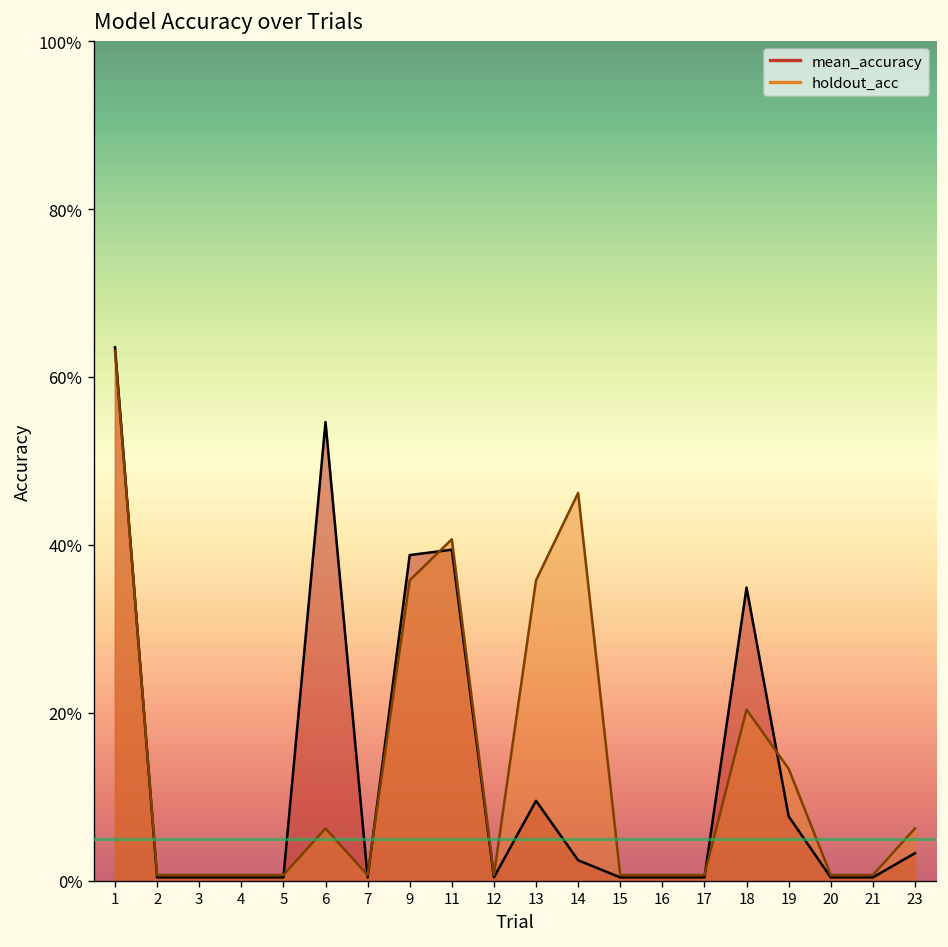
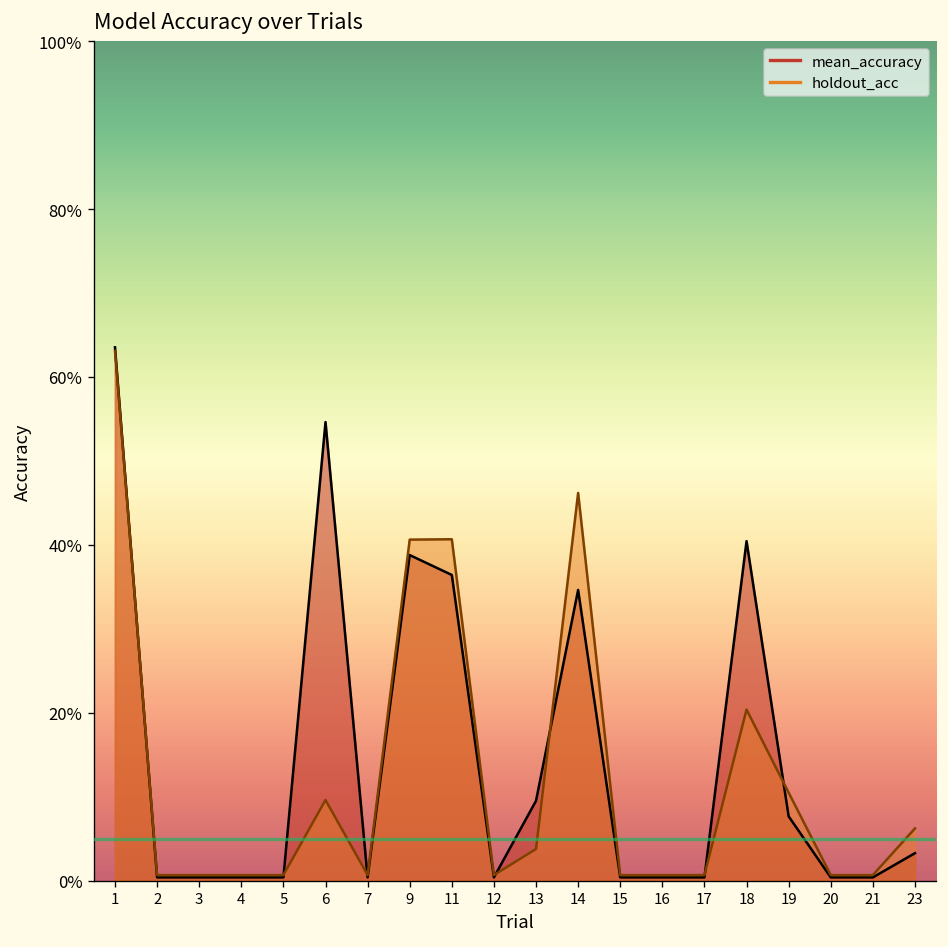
  {
    "mean_accuracy": {
      "1": "64%",
      "6": "55%",
      "9": "39%",
-     "11": "39%",
+     "11": "36%",
      "13": "10%",
-     "14": "2%",
-     "18": "35%",
+     "14": "35%",
+     "18": "40%",
      "19": "8%",
      "23": "3%"
    },
    "holdout_acc": {
      "1": "63%",
-     "6": "6%",
-     "9": "36%",
+     "6": "10%",
+     "9": "41%",
      "11": "41%",
-     "13": "36%",
+     "13": "4%",
      "14": "46%",
      "18": "20%",
-     "19": "13%",
+     "19": "10%",
      "23": "6%"
    }
  }
